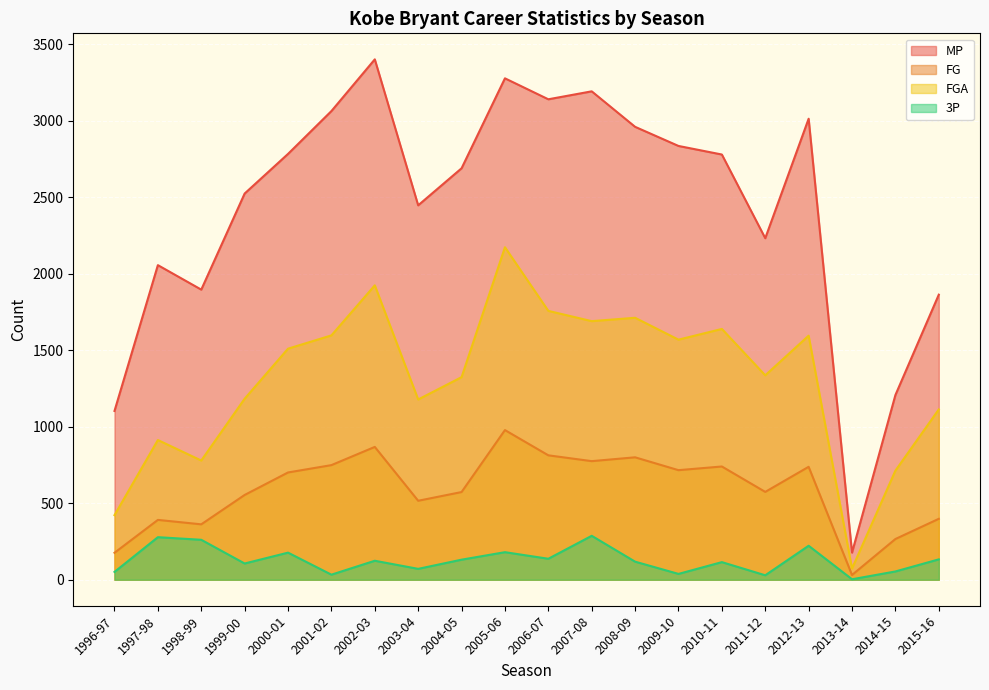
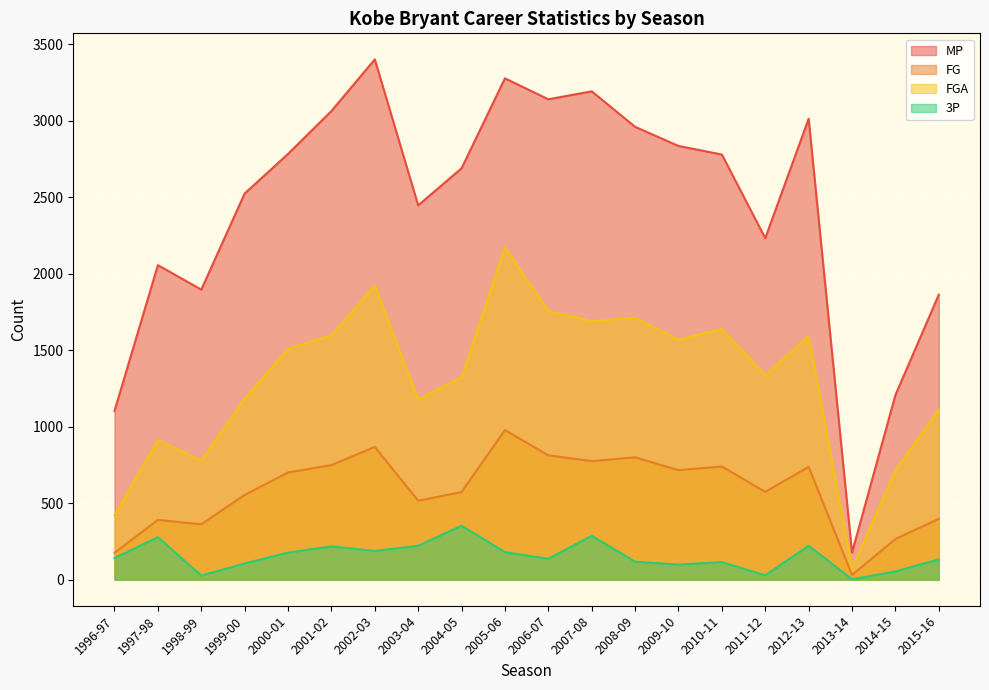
  {
    "3P": {
-     "1996-97": 50,
+     "1996-97": 140,
      "1997-98": 280,
-     "1998-99": 260,
+     "1998-99": 30,
      "1999-00": 110,
      "2000-01": 180,
-     "2001-02": 30,
-     "2002-03": 120,
-     "2003-04": 70,
-     "2004-05": 130,
+     "2001-02": 220,
+     "2002-03": 190,
+     "2003-04": 220,
+     "2004-05": 350,
      "2005-06": 180,
      "2006-07": 140,
      "2007-08": 290,
      "2008-09": 120,
-     "2009-10": 40,
+     "2009-10": 100,
      "2010-11": 120,
      "2011-12": 30,
      "2012-13": 220,
      "2013-14": 0,
      "2014-15": 50,
      "2015-16": 130
    }
  }
